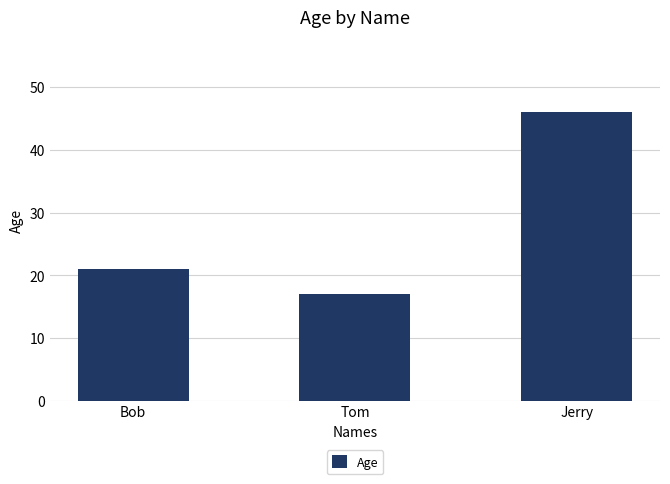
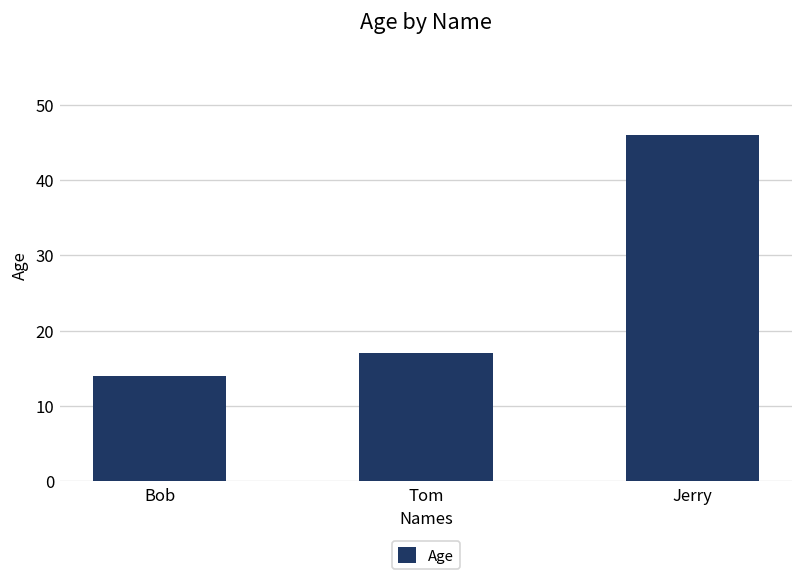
  {
-   "Bob": 21,
+   "Bob": 14,
    "Tom": 17,
    "Jerry": 46
  }
